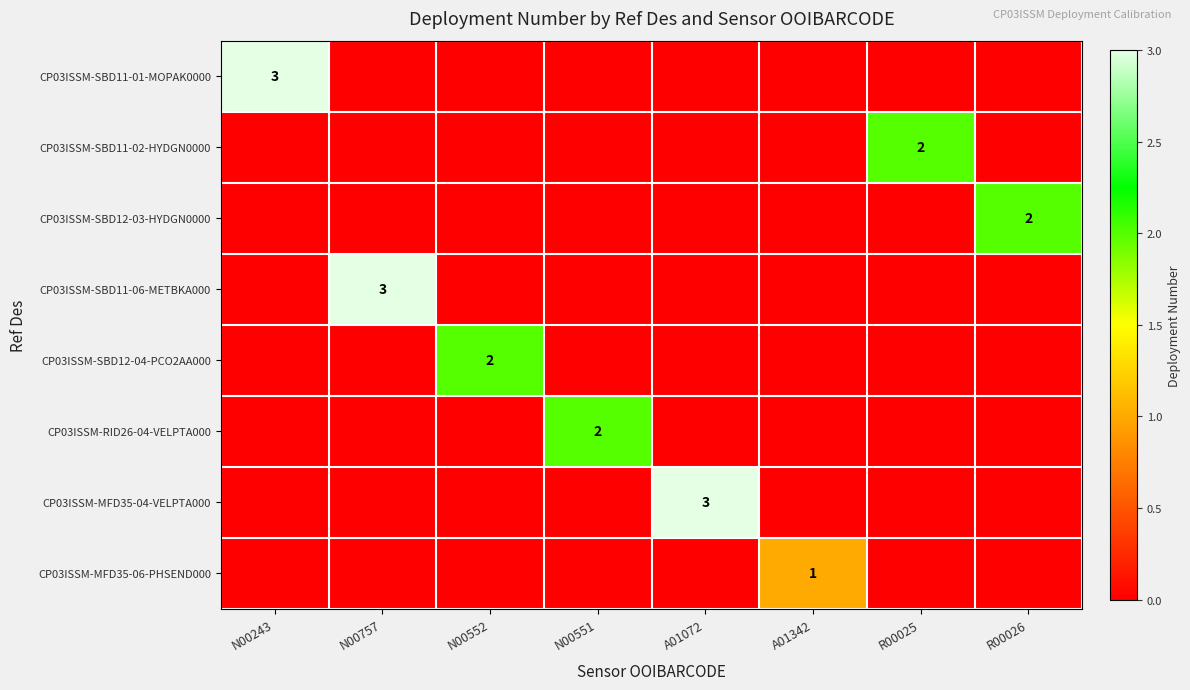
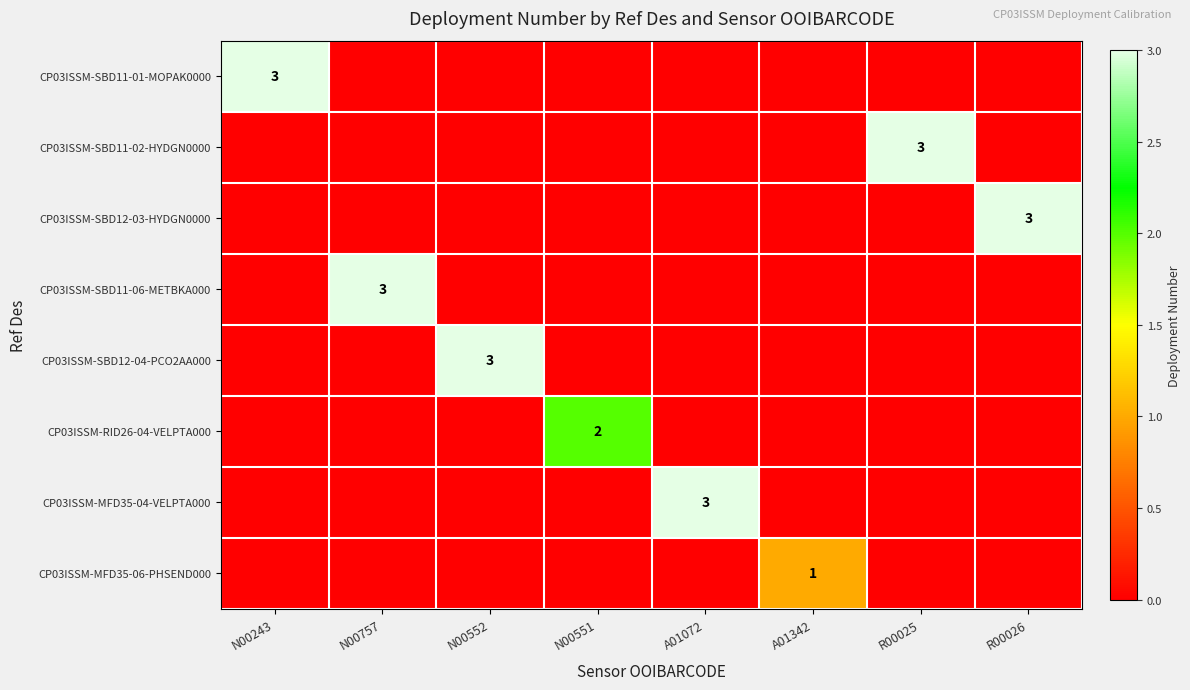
  {
    "CP03ISSM-SBD11-01-MOPAK0000": {
      "N00243": 3
    },
    "CP03ISSM-SBD11-02-HYDGN0000": {
-     "R00025": 2
+     "R00025": 3
    },
    "CP03ISSM-SBD12-03-HYDGN0000": {
-     "R00026": 2
+     "R00026": 3
    },
    "CP03ISSM-SBD11-06-METBKA000": {
      "N00757": 3
    },
    "CP03ISSM-SBD12-04-PCO2AA000": {
-     "N00552": 2
+     "N00552": 3
    },
    "CP03ISSM-RID26-04-VELPTA000": {
      "N00551": 2
    },
    "CP03ISSM-MFD35-04-VELPTA000": {
      "A01072": 3
    },
    "CP03ISSM-MFD35-06-PHSEND000": {
      "A01342": 1
    }
  }
